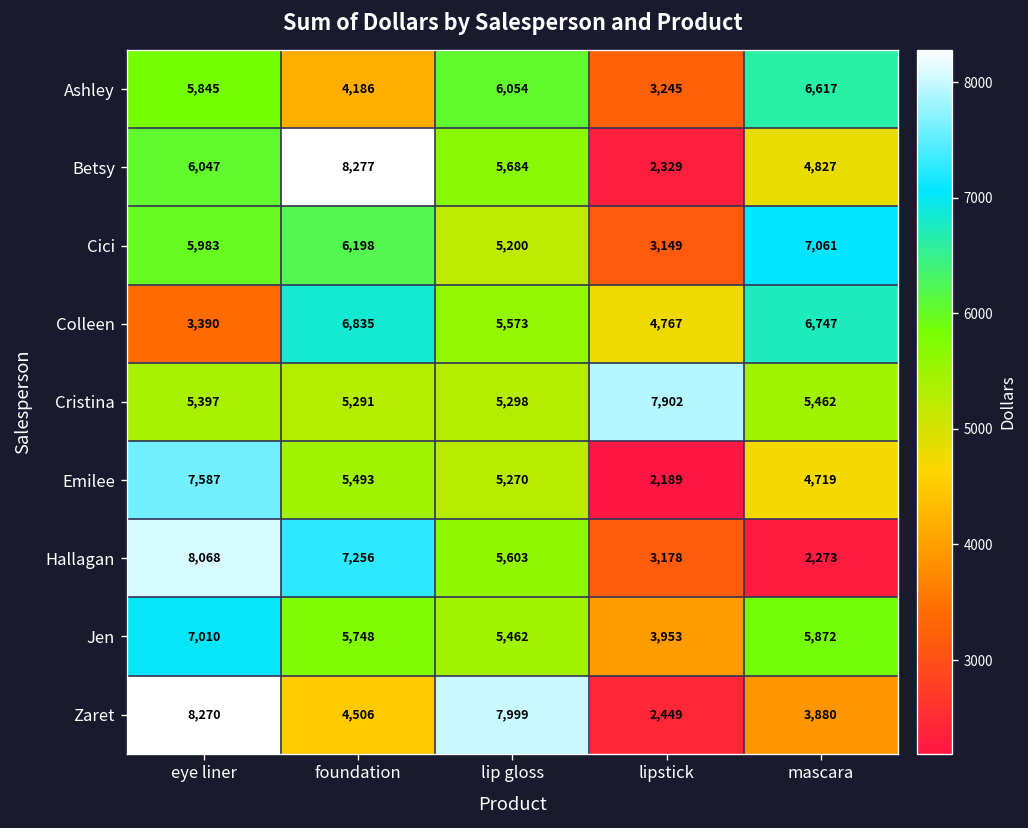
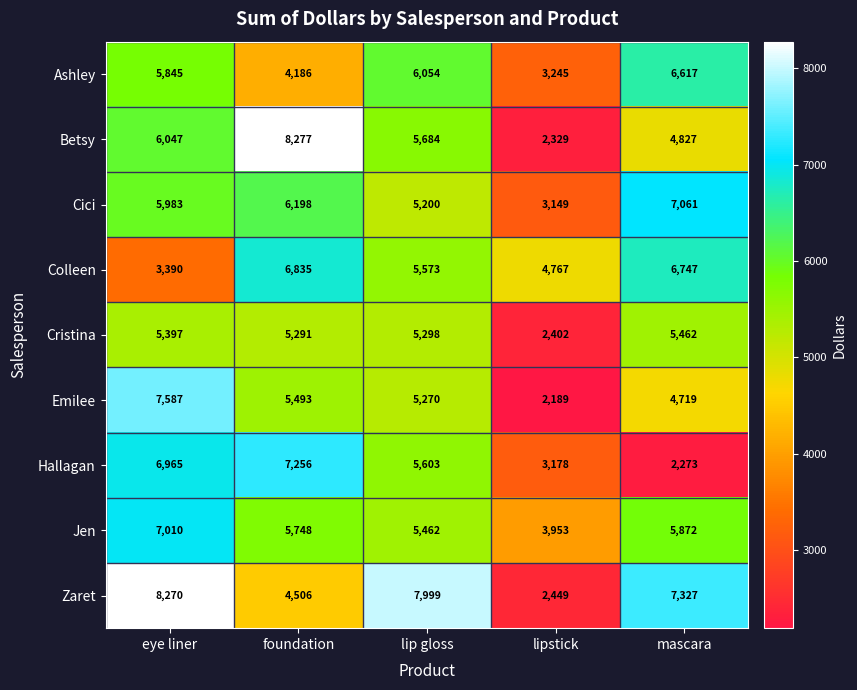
  {
    "Ashley": {
      "eye liner": "5,845",
      "foundation": "4,186",
      "lip gloss": "6,054",
      "lipstick": "3,245",
      "mascara": "6,617"
    },
    "Betsy": {
      "eye liner": "6,047",
      "foundation": "8,277",
      "lip gloss": "5,684",
      "lipstick": "2,329",
      "mascara": "4,827"
    },
    "Cici": {
      "eye liner": "5,983",
      "foundation": "6,198",
      "lip gloss": "5,200",
      "lipstick": "3,149",
      "mascara": "7,061"
    },
    "Colleen": {
      "eye liner": "3,390",
      "foundation": "6,835",
      "lip gloss": "5,573",
      "lipstick": "4,767",
      "mascara": "6,747"
    },
    "Cristina": {
      "eye liner": "5,397",
      "foundation": "5,291",
      "lip gloss": "5,298",
-     "lipstick": "7,902",
+     "lipstick": "2,402",
      "mascara": "5,462"
    },
    "Emilee": {
      "eye liner": "7,587",
      "foundation": "5,493",
      "lip gloss": "5,270",
      "lipstick": "2,189",
      "mascara": "4,719"
    },
    "Hallagan": {
-     "eye liner": "8,068",
+     "eye liner": "6,965",
      "foundation": "7,256",
      "lip gloss": "5,603",
      "lipstick": "3,178",
      "mascara": "2,273"
    },
    "Jen": {
      "eye liner": "7,010",
      "foundation": "5,748",
      "lip gloss": "5,462",
      "lipstick": "3,953",
      "mascara": "5,872"
    },
    "Zaret": {
      "eye liner": "8,270",
      "foundation": "4,506",
      "lip gloss": "7,999",
      "lipstick": "2,449",
-     "mascara": "3,880"
+     "mascara": "7,327"
    }
  }
